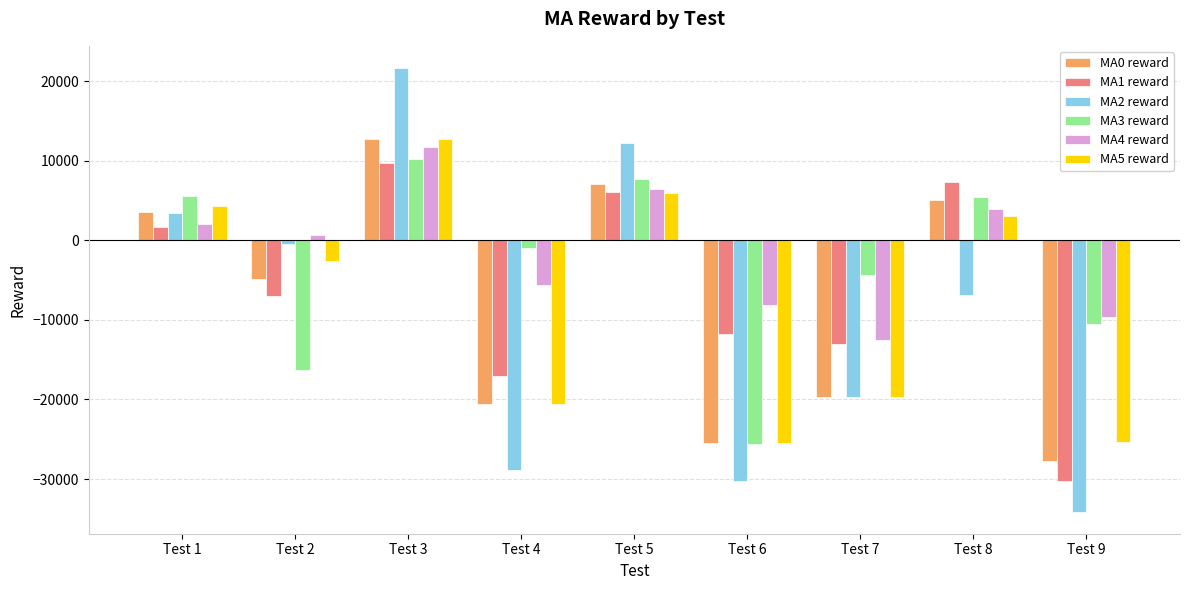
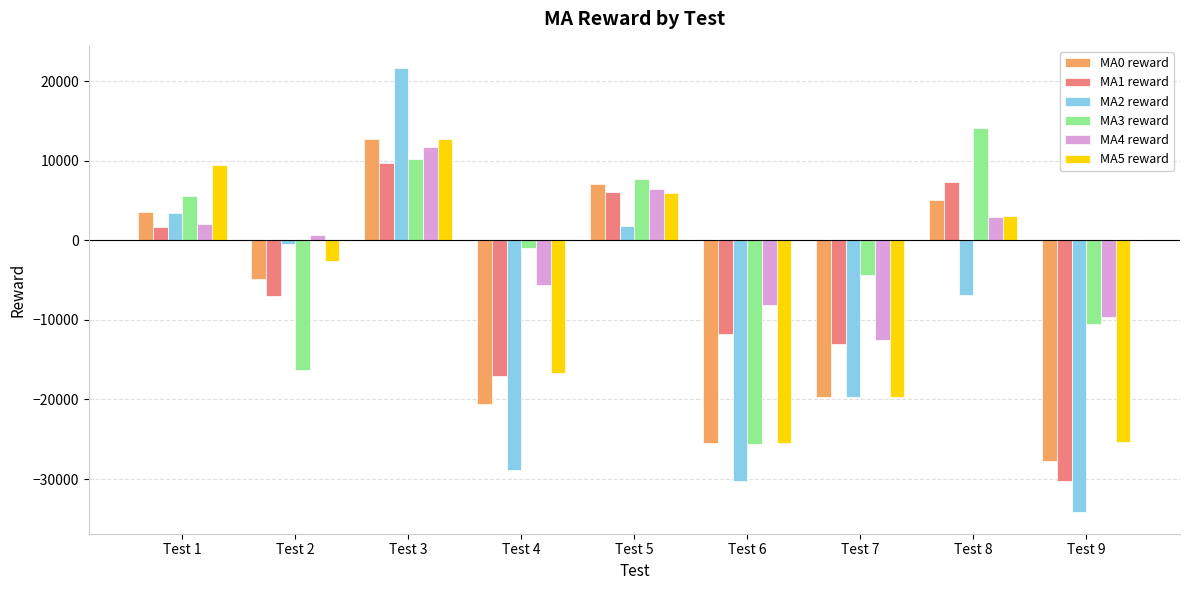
  {
    "MA2 reward": {
      "Test 1": 3000,
      "Test 2": 0,
      "Test 3": 22000,
      "Test 4": -29000,
-     "Test 5": 12000,
+     "Test 5": 2000,
      "Test 6": -30000,
      "Test 7": -20000,
      "Test 8": -7000,
      "Test 9": -34000
    },
    "MA3 reward": {
      "Test 1": 6000,
      "Test 2": -16000,
      "Test 3": 10000,
      "Test 4": -1000,
      "Test 5": 8000,
      "Test 6": -26000,
      "Test 7": -4000,
-     "Test 8": 5000,
+     "Test 8": 14000,
      "Test 9": -11000
    },
    "MA4 reward": {
      "Test 1": 2000,
      "Test 2": 1000,
      "Test 3": 12000,
      "Test 4": -6000,
      "Test 5": 6000,
      "Test 6": -8000,
      "Test 7": -13000,
-     "Test 8": 4000,
+     "Test 8": 3000,
      "Test 9": -10000
    },
    "MA5 reward": {
-     "Test 1": 4000,
+     "Test 1": 10000,
      "Test 2": -3000,
      "Test 3": 13000,
-     "Test 4": -21000,
+     "Test 4": -17000,
      "Test 5": 6000,
      "Test 6": -26000,
      "Test 7": -20000,
      "Test 8": 3000,
      "Test 9": -25000
    }
  }
